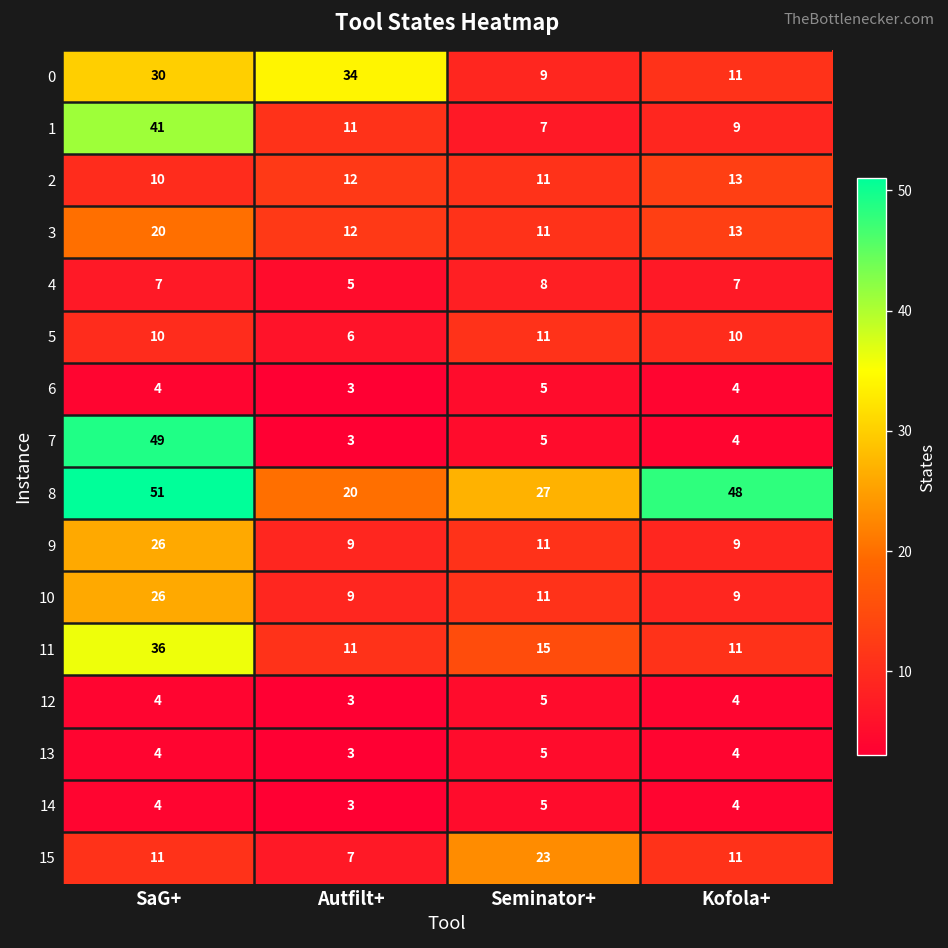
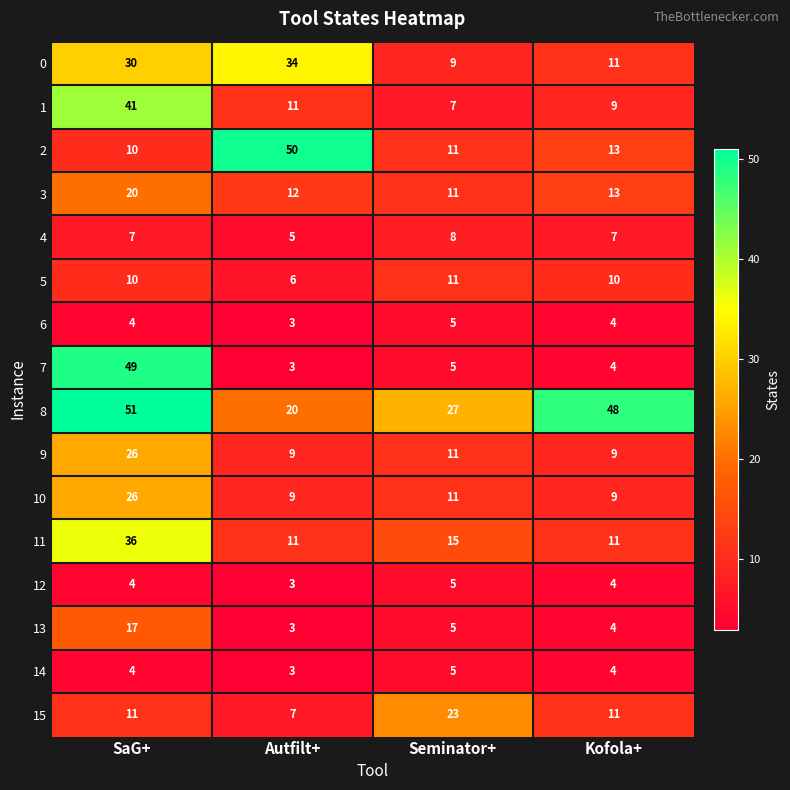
  {
    "0": {
      "SaG+": 30,
      "Autfilt+": 34,
      "Seminator+": 9,
      "Kofola+": 11
    },
    "1": {
      "SaG+": 41,
      "Autfilt+": 11,
      "Seminator+": 7,
      "Kofola+": 9
    },
    "2": {
      "SaG+": 10,
-     "Autfilt+": 12,
+     "Autfilt+": 50,
      "Seminator+": 11,
      "Kofola+": 13
    },
    "3": {
      "SaG+": 20,
      "Autfilt+": 12,
      "Seminator+": 11,
      "Kofola+": 13
    },
    "4": {
      "SaG+": 7,
      "Autfilt+": 5,
      "Seminator+": 8,
      "Kofola+": 7
    },
    "5": {
      "SaG+": 10,
      "Autfilt+": 6,
      "Seminator+": 11,
      "Kofola+": 10
    },
    "6": {
      "SaG+": 4,
      "Autfilt+": 3,
      "Seminator+": 5,
      "Kofola+": 4
    },
    "7": {
      "SaG+": 49,
      "Autfilt+": 3,
      "Seminator+": 5,
      "Kofola+": 4
    },
    "8": {
      "SaG+": 51,
      "Autfilt+": 20,
      "Seminator+": 27,
      "Kofola+": 48
    },
    "9": {
      "SaG+": 26,
      "Autfilt+": 9,
      "Seminator+": 11,
      "Kofola+": 9
    },
    "10": {
      "SaG+": 26,
      "Autfilt+": 9,
      "Seminator+": 11,
      "Kofola+": 9
    },
    "11": {
      "SaG+": 36,
      "Autfilt+": 11,
      "Seminator+": 15,
      "Kofola+": 11
    },
    "12": {
      "SaG+": 4,
      "Autfilt+": 3,
      "Seminator+": 5,
      "Kofola+": 4
    },
    "13": {
-     "SaG+": 4,
+     "SaG+": 17,
      "Autfilt+": 3,
      "Seminator+": 5,
      "Kofola+": 4
    },
    "14": {
      "SaG+": 4,
      "Autfilt+": 3,
      "Seminator+": 5,
      "Kofola+": 4
    },
    "15": {
      "SaG+": 11,
      "Autfilt+": 7,
      "Seminator+": 23,
      "Kofola+": 11
    }
  }
